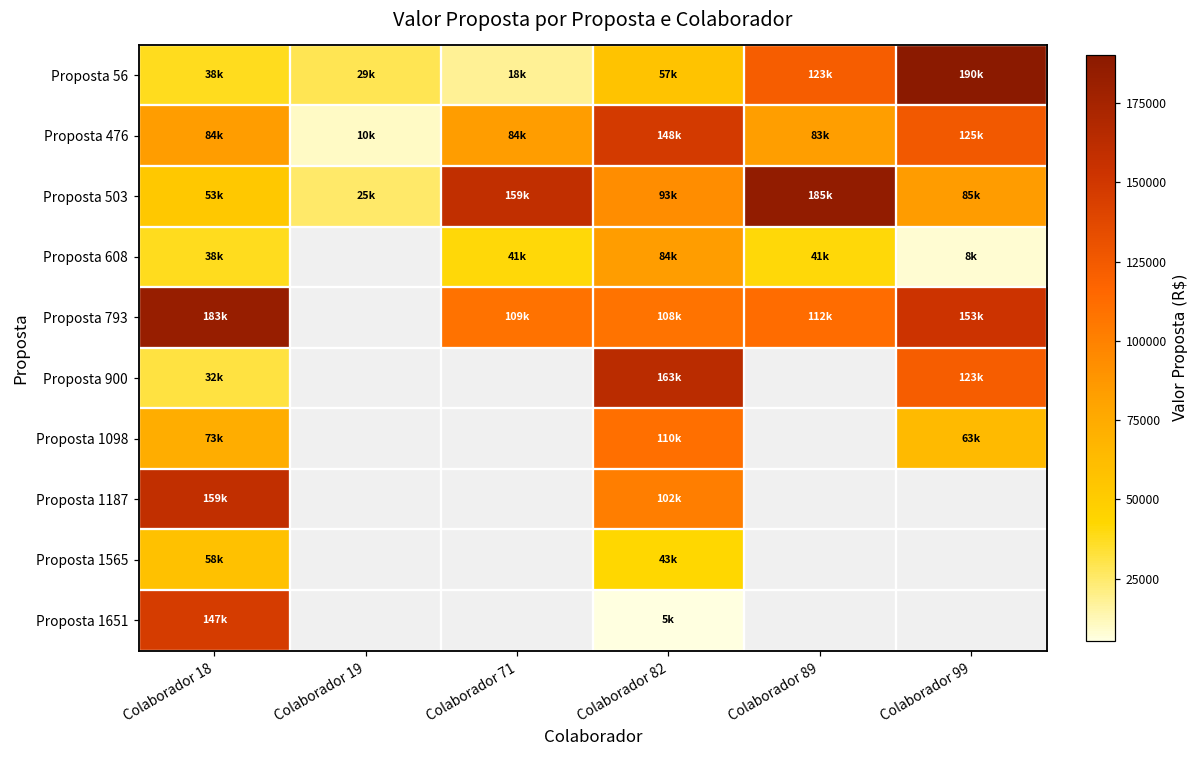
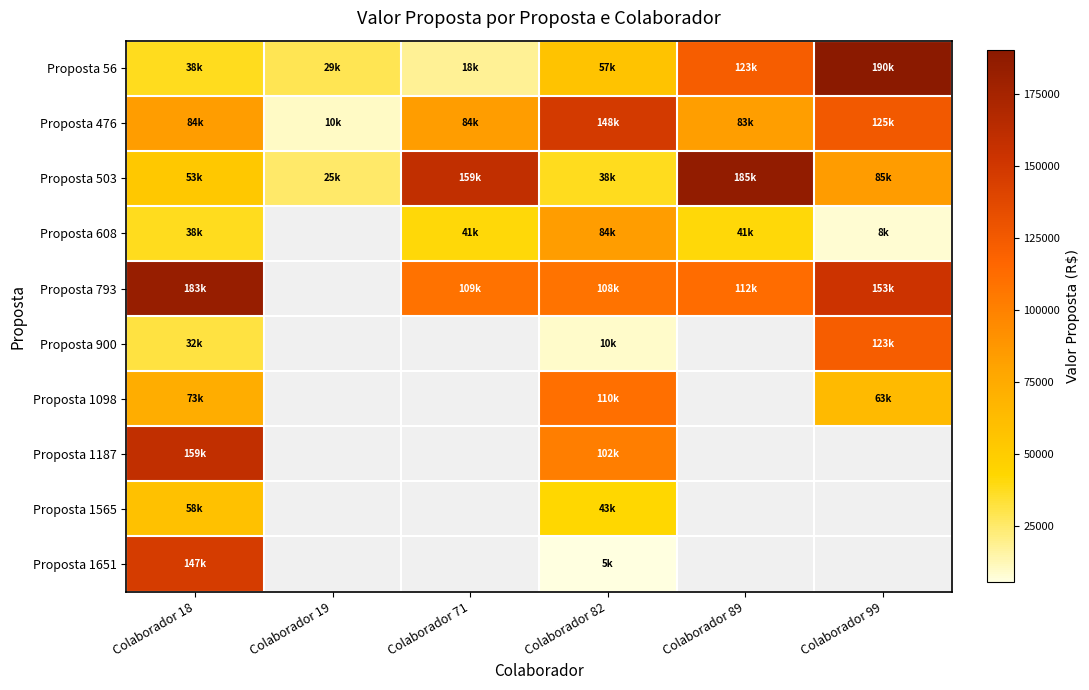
  {
    "Proposta 56": {
      "Colaborador 18": "38k",
      "Colaborador 19": "29k",
      "Colaborador 71": "18k",
      "Colaborador 82": "57k",
      "Colaborador 89": "123k",
      "Colaborador 99": "190k"
    },
    "Proposta 476": {
      "Colaborador 18": "84k",
      "Colaborador 19": "10k",
      "Colaborador 71": "84k",
      "Colaborador 82": "148k",
      "Colaborador 89": "83k",
      "Colaborador 99": "125k"
    },
    "Proposta 503": {
      "Colaborador 18": "53k",
      "Colaborador 19": "25k",
      "Colaborador 71": "159k",
-     "Colaborador 82": "93k",
+     "Colaborador 82": "38k",
      "Colaborador 89": "185k",
      "Colaborador 99": "85k"
    },
    "Proposta 608": {
      "Colaborador 18": "38k",
      "Colaborador 71": "41k",
      "Colaborador 82": "84k",
      "Colaborador 89": "41k",
      "Colaborador 99": "8k"
    },
    "Proposta 793": {
      "Colaborador 18": "183k",
      "Colaborador 71": "109k",
      "Colaborador 82": "108k",
      "Colaborador 89": "112k",
      "Colaborador 99": "153k"
    },
    "Proposta 900": {
      "Colaborador 18": "32k",
-     "Colaborador 82": "163k",
+     "Colaborador 82": "10k",
      "Colaborador 99": "123k"
    },
    "Proposta 1098": {
      "Colaborador 18": "73k",
      "Colaborador 82": "110k",
      "Colaborador 99": "63k"
    },
    "Proposta 1187": {
      "Colaborador 18": "159k",
      "Colaborador 82": "102k"
    },
    "Proposta 1565": {
      "Colaborador 18": "58k",
      "Colaborador 82": "43k"
    },
    "Proposta 1651": {
      "Colaborador 18": "147k",
      "Colaborador 82": "5k"
    }
  }
